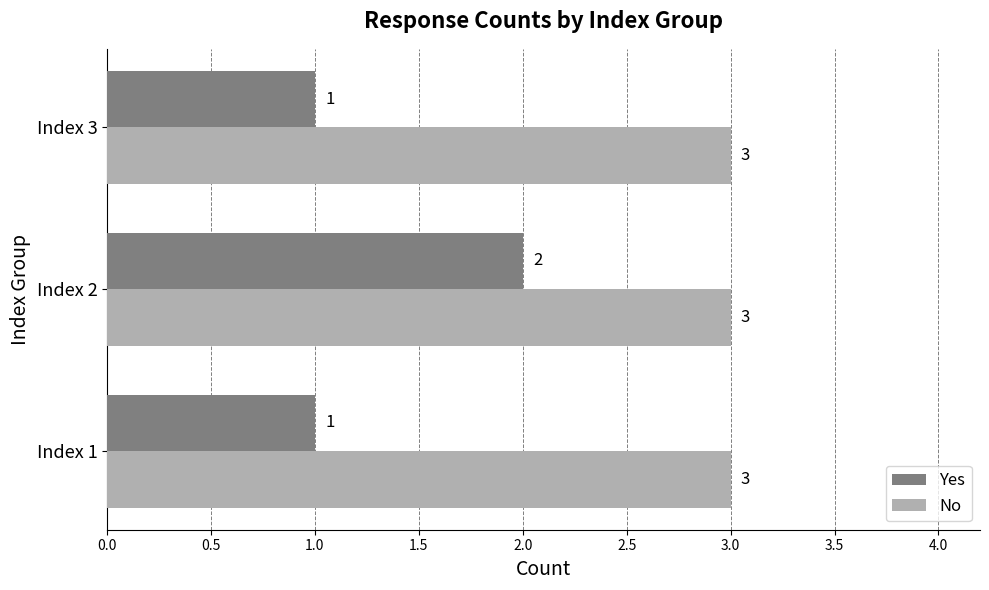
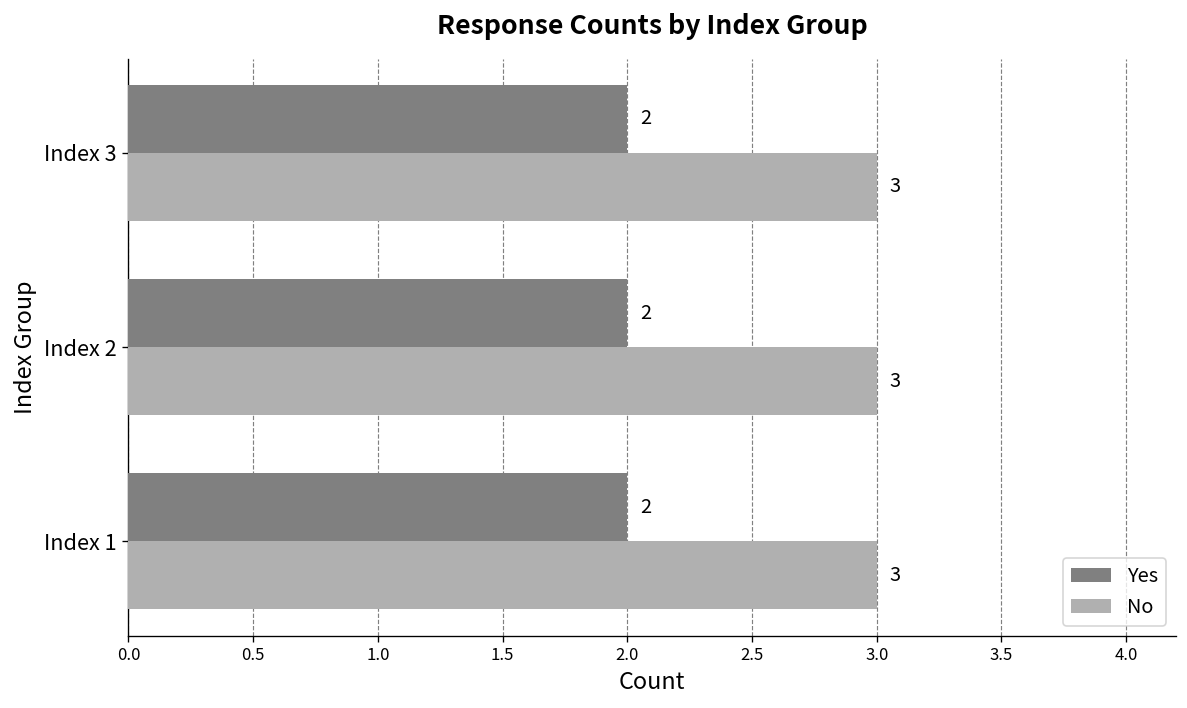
  {
    "Yes": {
-     "Index 3": 1,
+     "Index 3": 2,
      "Index 2": 2,
-     "Index 1": 1
+     "Index 1": 2
    },
    "No": {
      "Index 3": 3,
      "Index 2": 3,
      "Index 1": 3
    }
  }
